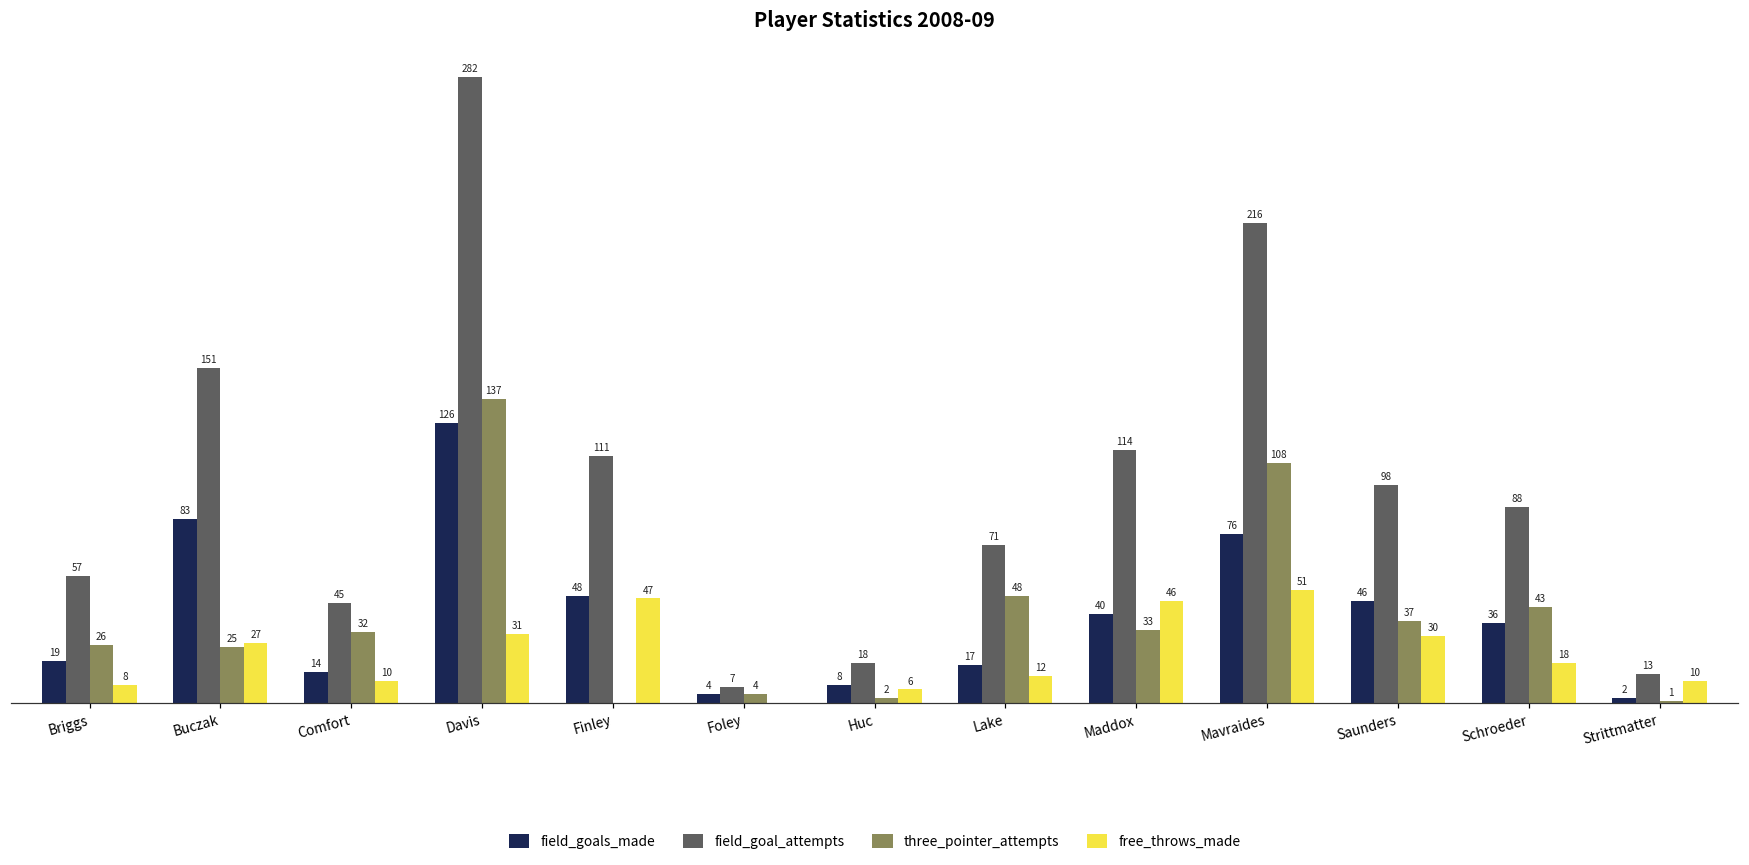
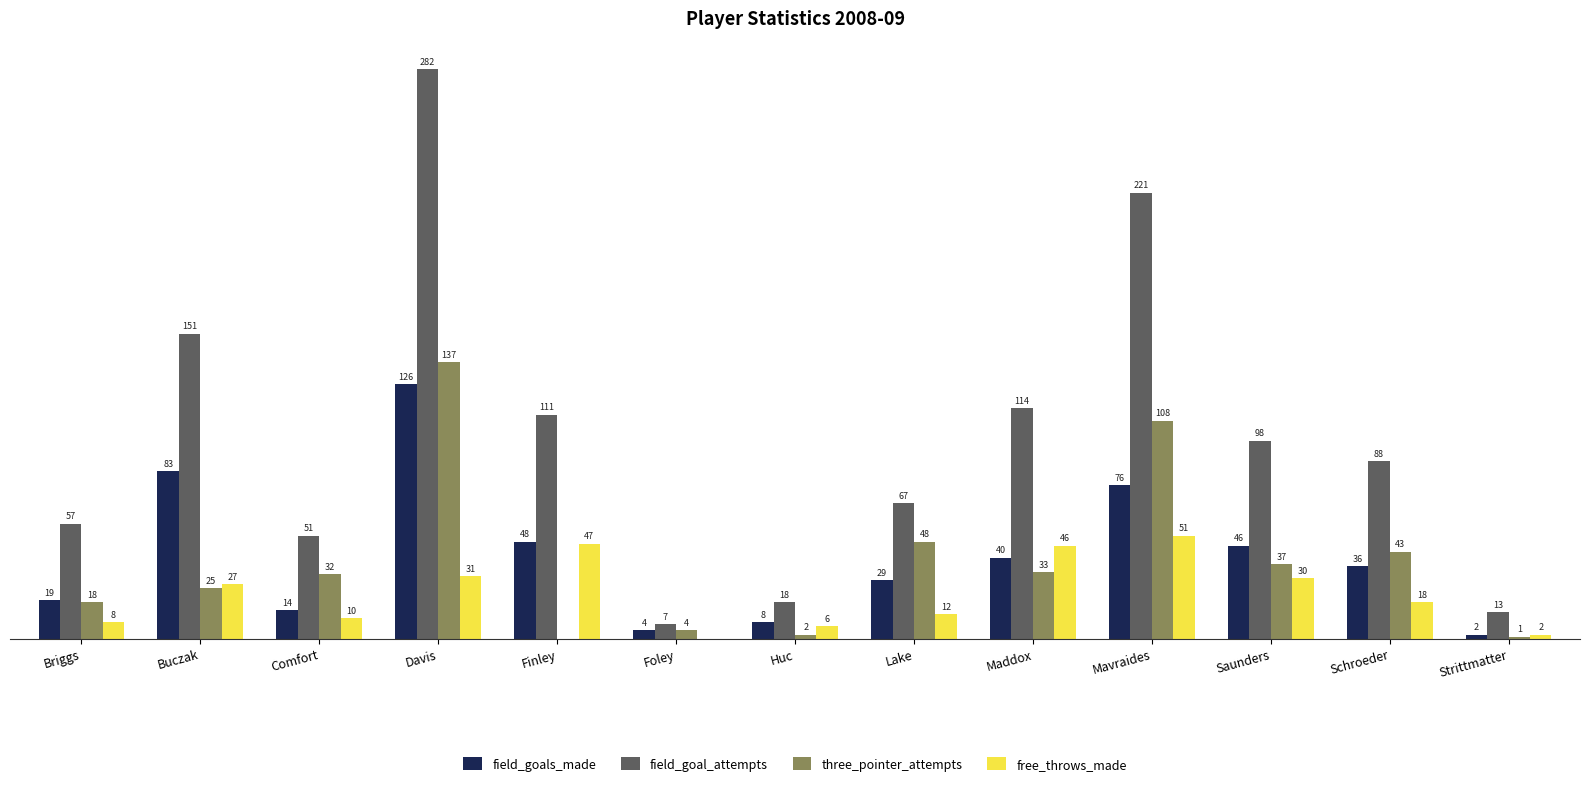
  {
    "field_goals_made": {
      "Briggs": 19,
      "Buczak": 83,
      "Comfort": 14,
      "Davis": 126,
      "Finley": 48,
      "Foley": 4,
      "Huc": 8,
-     "Lake": 17,
+     "Lake": 29,
      "Maddox": 40,
      "Mavraides": 76,
      "Saunders": 46,
      "Schroeder": 36,
      "Strittmatter": 2
    },
    "field_goal_attempts": {
      "Briggs": 57,
      "Buczak": 151,
-     "Comfort": 45,
+     "Comfort": 51,
      "Davis": 282,
      "Finley": 111,
      "Foley": 7,
      "Huc": 18,
-     "Lake": 71,
+     "Lake": 67,
      "Maddox": 114,
-     "Mavraides": 216,
+     "Mavraides": 221,
      "Saunders": 98,
      "Schroeder": 88,
      "Strittmatter": 13
    },
    "three_pointer_attempts": {
-     "Briggs": 26,
+     "Briggs": 18,
      "Buczak": 25,
      "Comfort": 32,
      "Davis": 137,
      "Foley": 4,
      "Huc": 2,
      "Lake": 48,
      "Maddox": 33,
      "Mavraides": 108,
      "Saunders": 37,
      "Schroeder": 43,
      "Strittmatter": 1
    },
    "free_throws_made": {
      "Briggs": 8,
      "Buczak": 27,
      "Comfort": 10,
      "Davis": 31,
      "Finley": 47,
      "Huc": 6,
      "Lake": 12,
      "Maddox": 46,
      "Mavraides": 51,
      "Saunders": 30,
      "Schroeder": 18,
-     "Strittmatter": 10
+     "Strittmatter": 2
    }
  }
